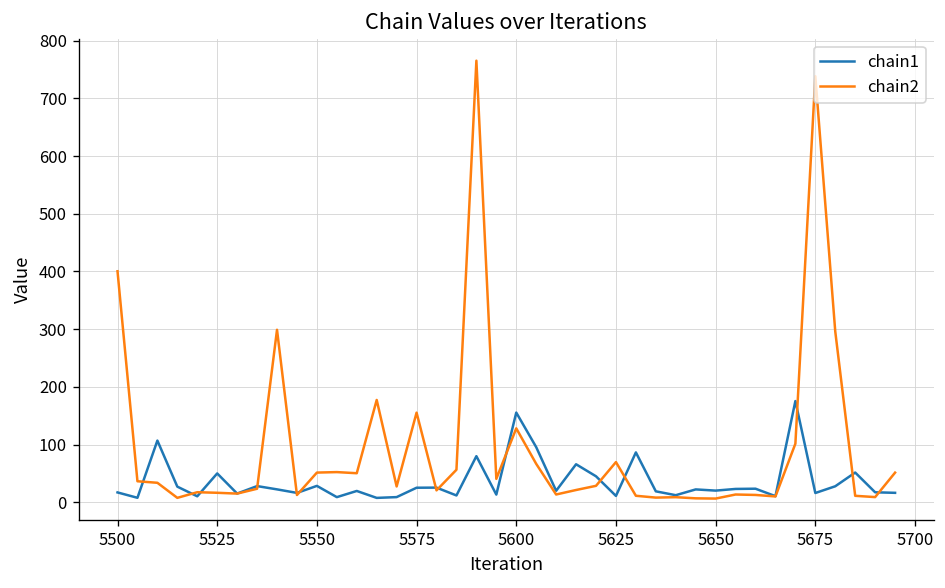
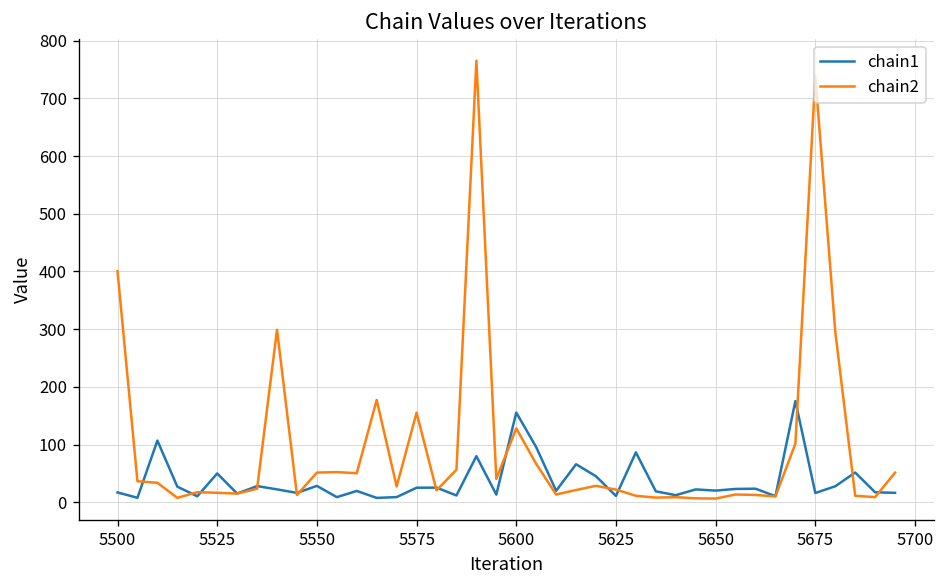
  {
    "chain1": {
      "5500": 20,
      "5525": 50,
      "5550": 30,
      "5575": 30,
      "5600": 160,
      "5625": 10,
      "5650": 20,
      "5675": 20
    },
    "chain2": {
      "5500": 400,
      "5525": 20,
      "5550": 50,
      "5575": 160,
      "5600": 130,
-     "5625": 70,
+     "5625": 20,
      "5650": 10
    }
  }
